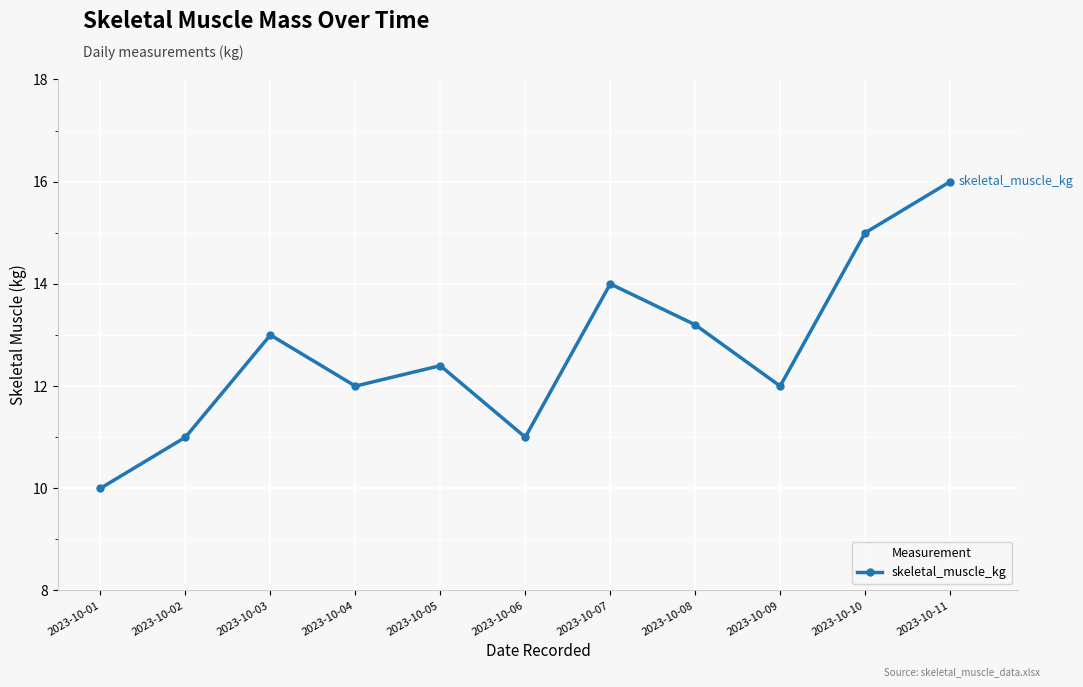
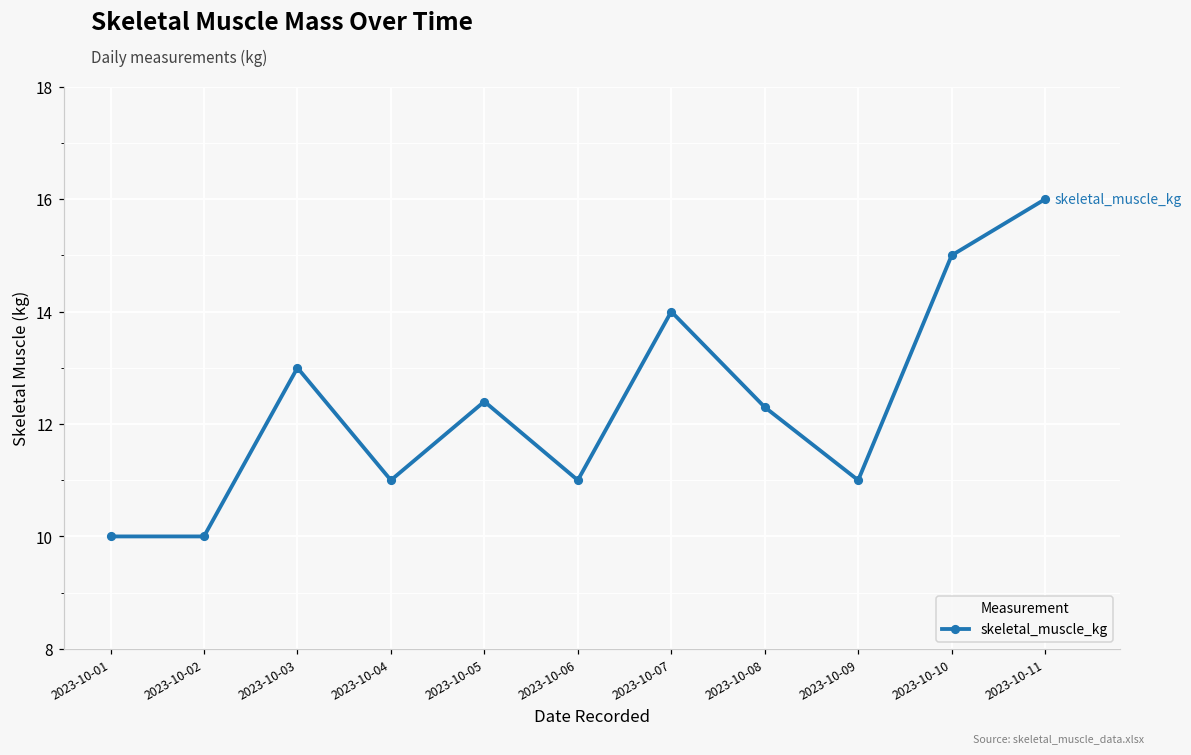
  {
    "2023-10-01": 10.0,
-   "2023-10-02": 11,
+   "2023-10-02": 10,
    "2023-10-03": 13.0,
-   "2023-10-04": 12,
+   "2023-10-04": 11,
    "2023-10-05": 12.4,
    "2023-10-06": 11.0,
    "2023-10-07": 14.0,
-   "2023-10-08": 13.2,
-   "2023-10-09": 12,
+   "2023-10-08": 12.3,
+   "2023-10-09": 11,
    "2023-10-10": 15.0,
    "2023-10-11": 16.0
  }
